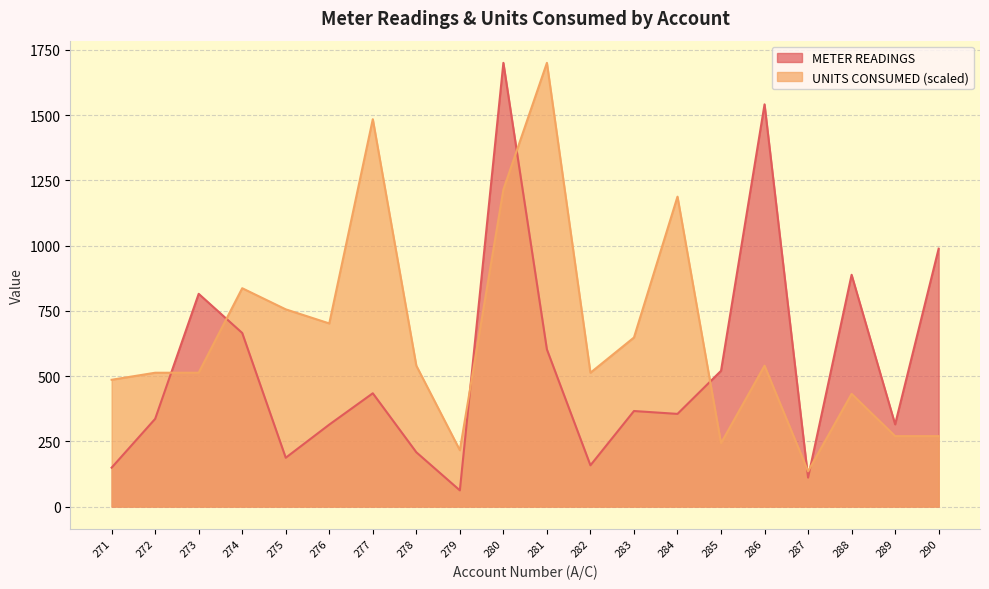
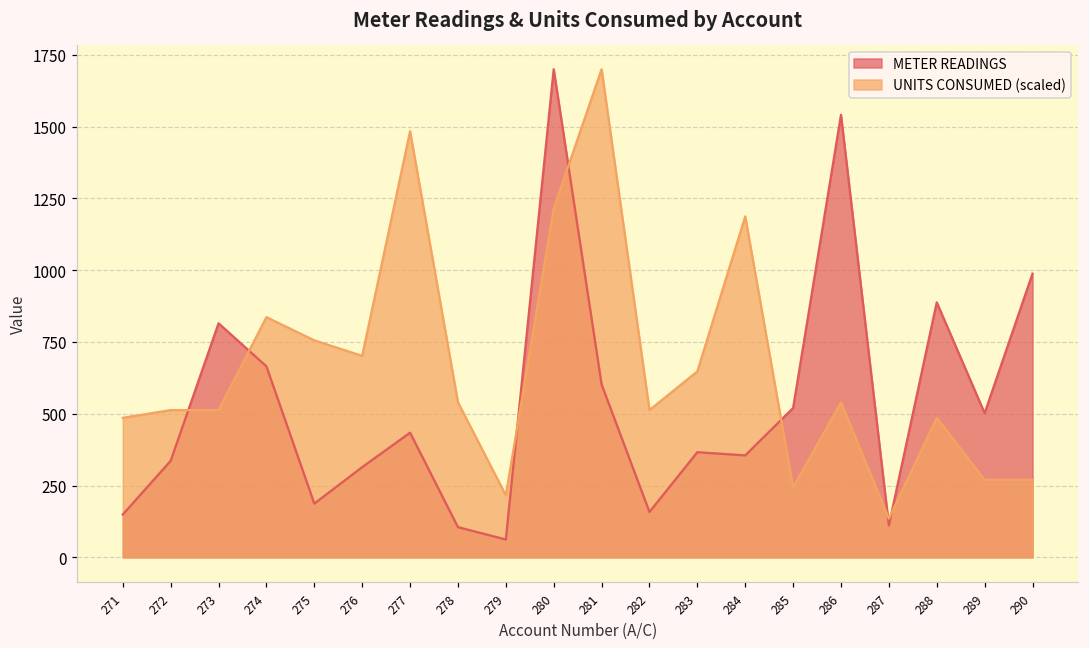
  {
    "METER READINGS": {
      "271": 150,
      "272": 340,
      "273": 820,
      "274": 670,
      "275": 190,
      "276": 310,
      "277": 430,
-     "278": 210,
+     "278": 110,
      "279": 60,
      "280": 1700,
      "281": 600,
      "282": 160,
      "283": 370,
      "284": 360,
      "285": 520,
      "286": 1540,
      "287": 110,
      "288": 890,
-     "289": 320,
+     "289": 500,
      "290": 990
    },
    "UNITS CONSUMED (scaled)": {
      "271": 490,
      "272": 510,
      "273": 510,
      "274": 840,
      "275": 760,
      "276": 700,
      "277": 1480,
      "278": 540,
      "279": 220,
      "280": 1210,
      "281": 1700,
      "282": 510,
      "283": 650,
      "284": 1190,
      "285": 240,
      "286": 540,
      "287": 130,
-     "288": 430,
+     "288": 490,
      "289": 270,
      "290": 270
    }
  }
